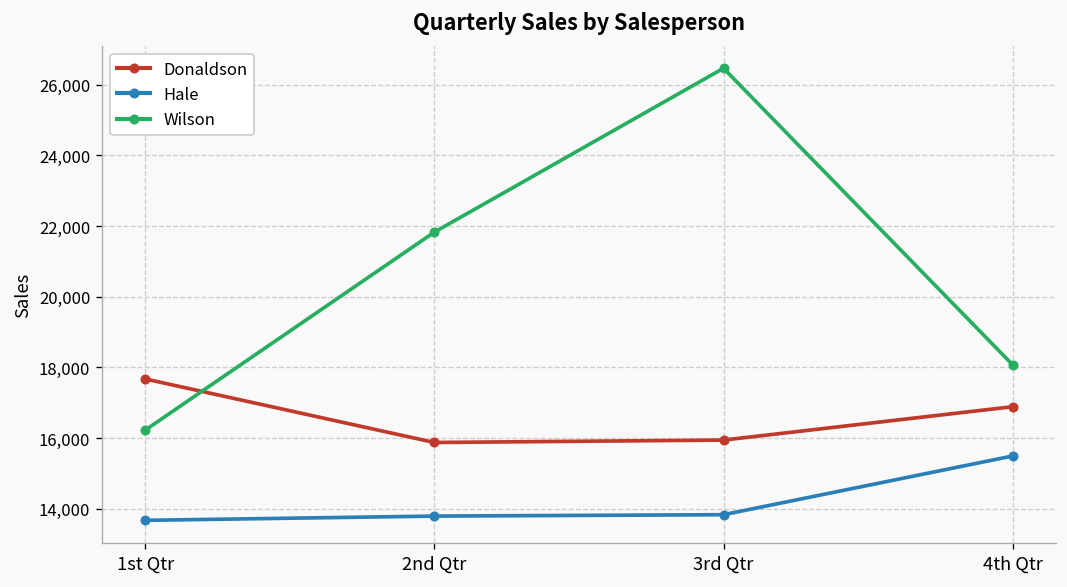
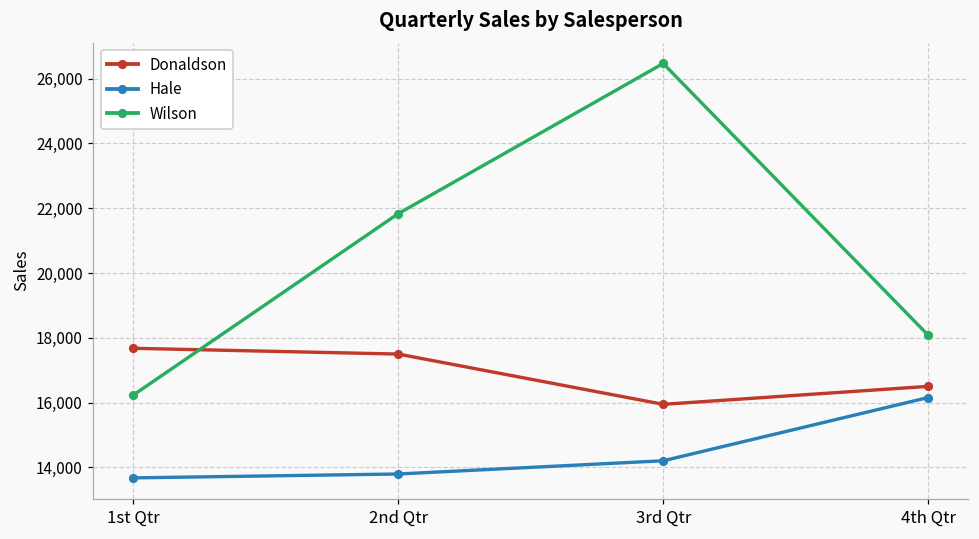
  {
    "Donaldson": {
      "1st Qtr": "17,700",
-     "2nd Qtr": "15,900",
+     "2nd Qtr": "17,500",
      "3rd Qtr": "15,900",
-     "4th Qtr": "16,900"
+     "4th Qtr": "16,500"
    },
    "Hale": {
      "1st Qtr": "13,700",
      "2nd Qtr": "13,800",
-     "3rd Qtr": "13,800",
-     "4th Qtr": "15,500"
+     "3rd Qtr": "14,200",
+     "4th Qtr": "16,200"
    },
    "Wilson": {
      "1st Qtr": "16,200",
      "2nd Qtr": "21,800",
      "3rd Qtr": "26,500",
      "4th Qtr": "18,100"
    }
  }
